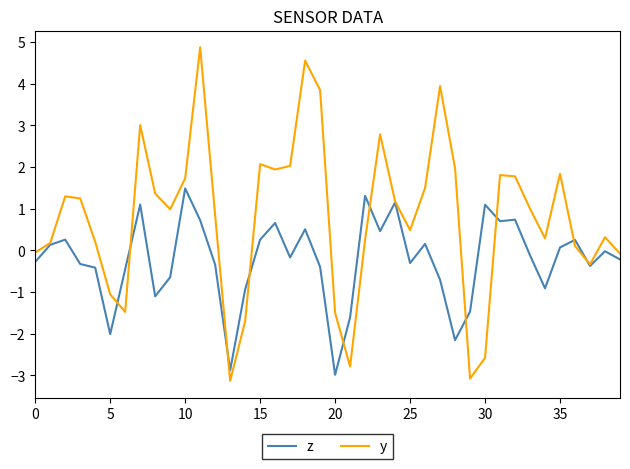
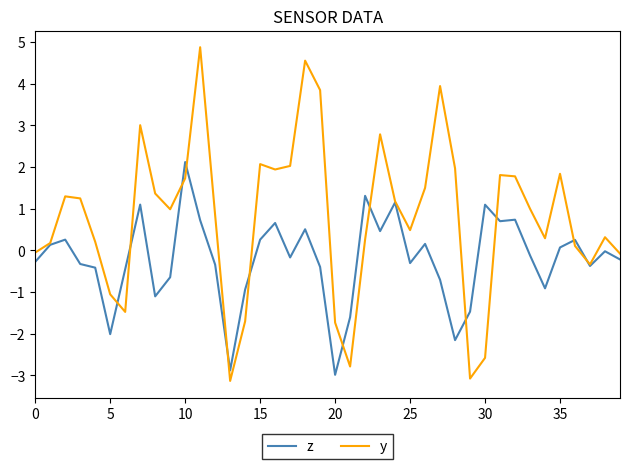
  {
    "z": {
      "0": -0.3,
      "5": -2.0,
-     "10": 1.5,
+     "10": 2.1,
      "15": 0.3,
      "20": -3.0,
      "25": -0.3,
      "30": 1.1,
      "35": 0.1
    },
    "y": {
      "0": -0.1,
      "5": -1.1,
      "10": 1.7,
      "15": 2.1,
-     "20": -1.5,
+     "20": -1.7,
      "25": 0.5,
      "30": -2.6,
      "35": 1.8
    }
  }
